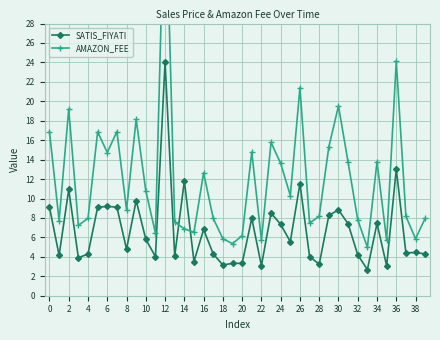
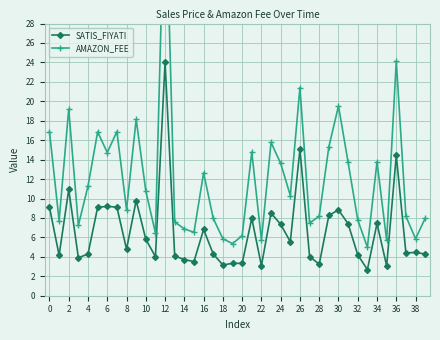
  {
    "SATIS_FIYATI": {
      "0": 9,
      "2": 11,
      "4": 4,
      "6": 9,
      "8": 5,
      "10": 6,
      "12": 24,
-     "14": 12,
+     "14": 4,
      "16": 7,
      "18": 3,
      "20": 3,
      "22": 3,
      "24": 7,
-     "26": 12,
+     "26": 15,
      "28": 3,
      "30": 9,
      "32": 4,
      "34": 7,
-     "36": 13,
+     "36": 14,
      "38": 4
    },
    "AMAZON_FEE": {
      "0": 17,
      "2": 19,
-     "4": 8,
+     "4": 11,
      "6": 15,
      "8": 9,
      "10": 11,
      "14": 7,
      "16": 13,
      "18": 6,
      "20": 6,
      "22": 6,
      "24": 14,
      "26": 21,
      "28": 8,
      "30": 20,
      "32": 8,
      "34": 14,
      "36": 24,
      "38": 6
    }
  }
